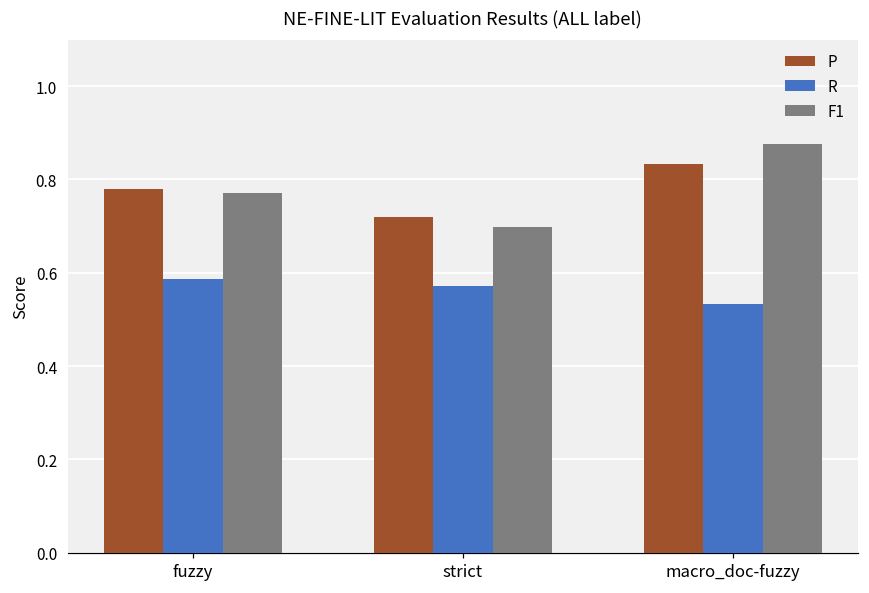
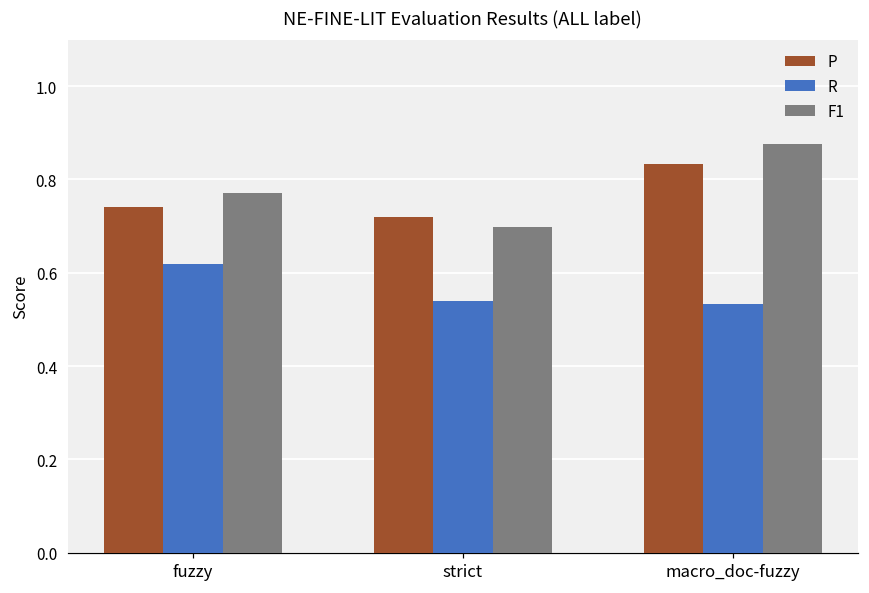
  {
    "P": {
-     "fuzzy": 0.78,
+     "fuzzy": 0.74,
      "strict": 0.72,
      "macro_doc-fuzzy": 0.83
    },
    "R": {
-     "fuzzy": 0.59,
-     "strict": 0.57,
+     "fuzzy": 0.62,
+     "strict": 0.54,
      "macro_doc-fuzzy": 0.53
    },
    "F1": {
      "fuzzy": 0.77,
      "strict": 0.70,
      "macro_doc-fuzzy": 0.88
    }
  }
